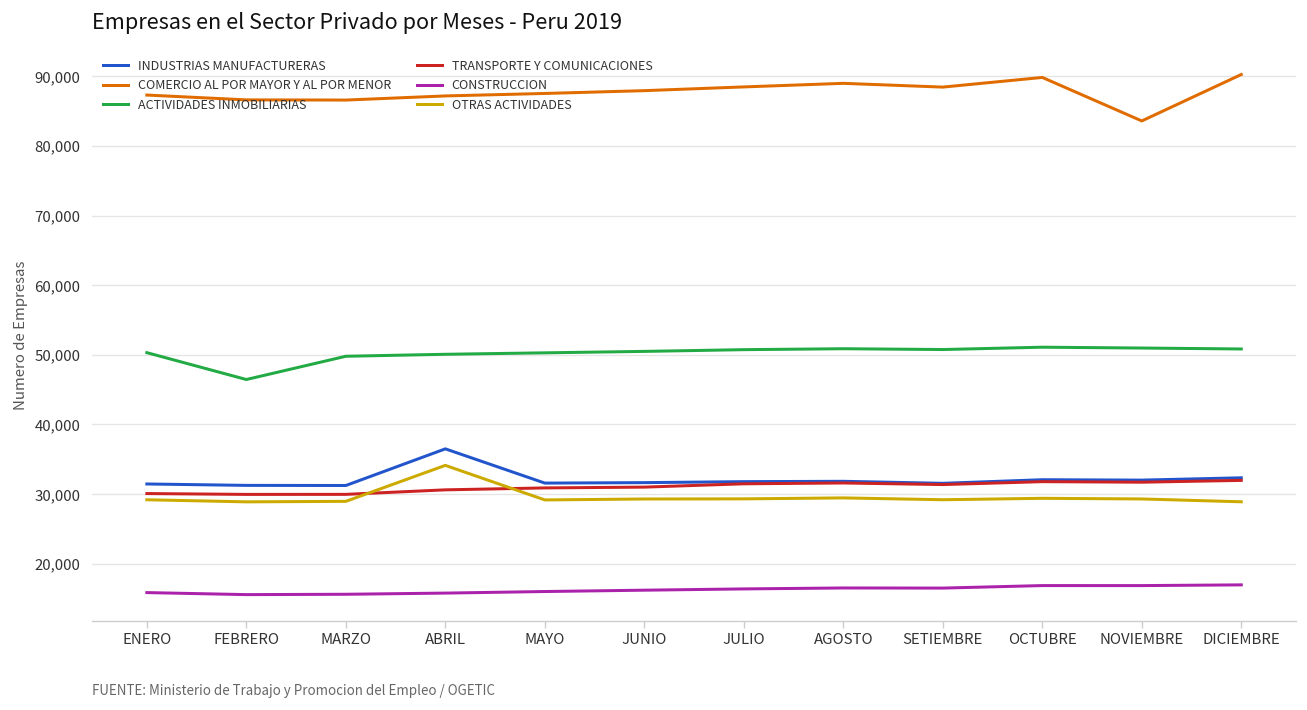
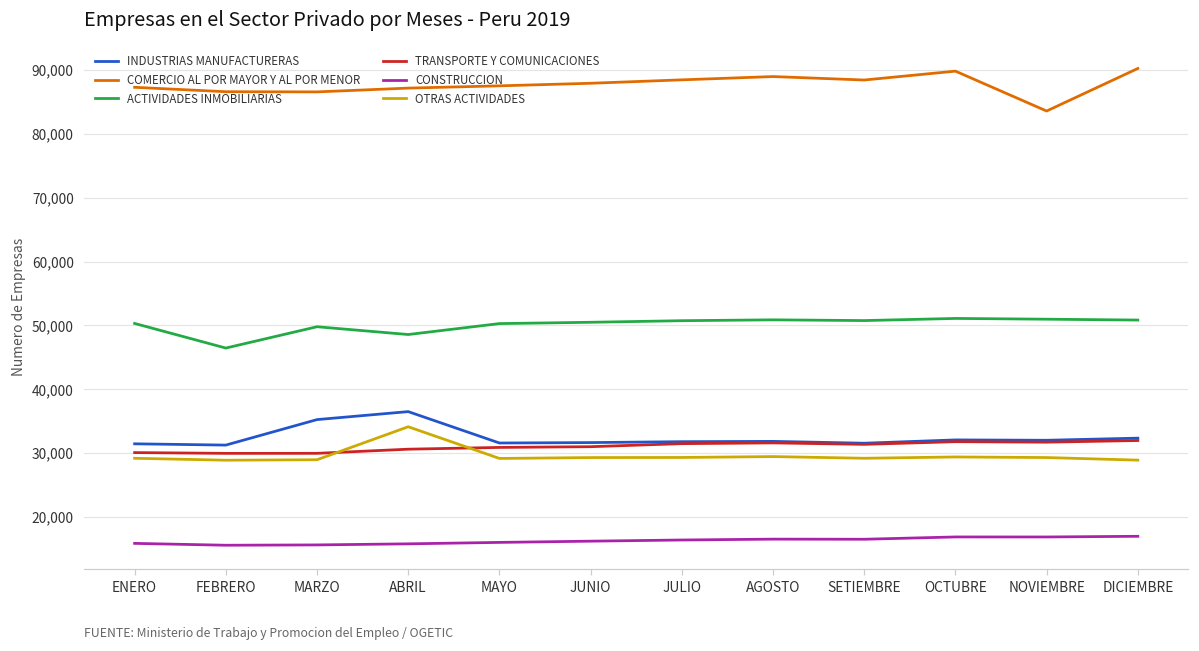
  {
    "INDUSTRIAS MANUFACTURERAS": {
      "ENERO": "31,000",
      "FEBRERO": "31,000",
-     "MARZO": "31,000",
+     "MARZO": "35,000",
      "ABRIL": "37,000",
      "MAYO": "32,000",
      "JUNIO": "32,000"
    },
    "COMERCIO AL POR MAYOR Y AL POR MENOR": {
      "ENERO": "87,000",
      "FEBRERO": "87,000",
      "MARZO": "87,000",
      "ABRIL": "87,000",
      "MAYO": "88,000",
      "JUNIO": "88,000",
      "JULIO": "88,000",
      "AGOSTO": "89,000",
      "SETIEMBRE": "88,000",
      "OCTUBRE": "90,000",
      "NOVIEMBRE": "84,000",
      "DICIEMBRE": "90,000"
    },
    "ACTIVIDADES INMOBILIARIAS": {
      "ENERO": "50,000",
      "FEBRERO": "46,000",
      "MARZO": "50,000",
-     "ABRIL": "50,000",
+     "ABRIL": "49,000",
      "MAYO": "50,000",
      "JUNIO": "50,000",
      "JULIO": "51,000",
      "AGOSTO": "51,000",
      "SETIEMBRE": "51,000",
      "OCTUBRE": "51,000",
      "NOVIEMBRE": "51,000",
      "DICIEMBRE": "51,000"
    },
    "TRANSPORTE Y COMUNICACIONES": {
      "ENERO": "30,000",
      "FEBRERO": "30,000",
      "MARZO": "30,000",
      "ABRIL": "31,000",
      "MAYO": "31,000",
      "JUNIO": "31,000"
    },
    "CONSTRUCCION": {
      "ENERO": "16,000",
      "FEBRERO": "16,000",
      "MARZO": "16,000",
      "ABRIL": "16,000",
      "MAYO": "16,000",
      "JUNIO": "16,000",
      "JULIO": "16,000",
      "AGOSTO": "17,000",
      "SETIEMBRE": "17,000",
      "OCTUBRE": "17,000",
      "NOVIEMBRE": "17,000",
      "DICIEMBRE": "17,000"
    },
    "OTRAS ACTIVIDADES": {
      "ENERO": "29,000",
      "FEBRERO": "29,000",
      "MARZO": "29,000",
      "ABRIL": "34,000",
      "MAYO": "29,000",
      "JUNIO": "29,000",
      "JULIO": "29,000",
      "AGOSTO": "29,000",
      "SETIEMBRE": "29,000",
      "OCTUBRE": "29,000",
      "NOVIEMBRE": "29,000",
      "DICIEMBRE": "29,000"
    }
  }
